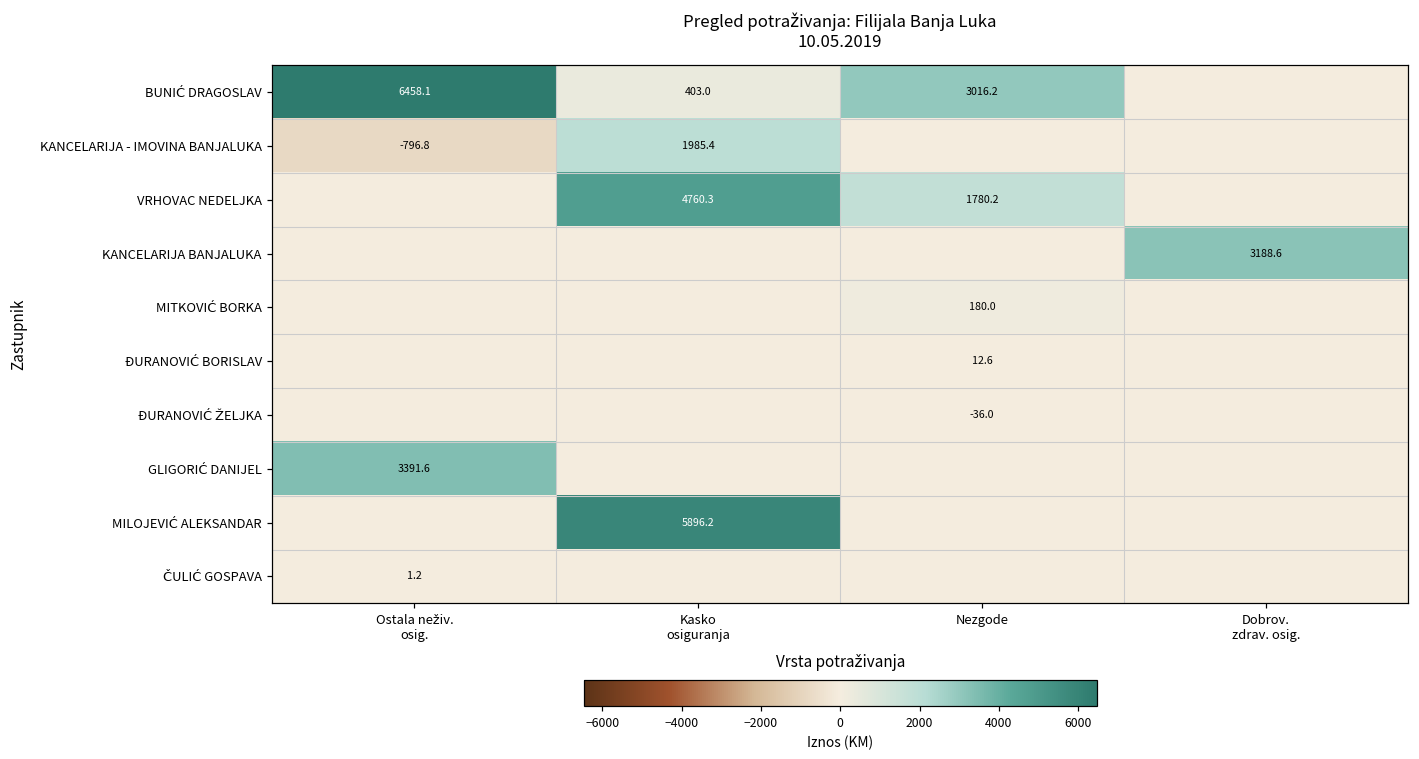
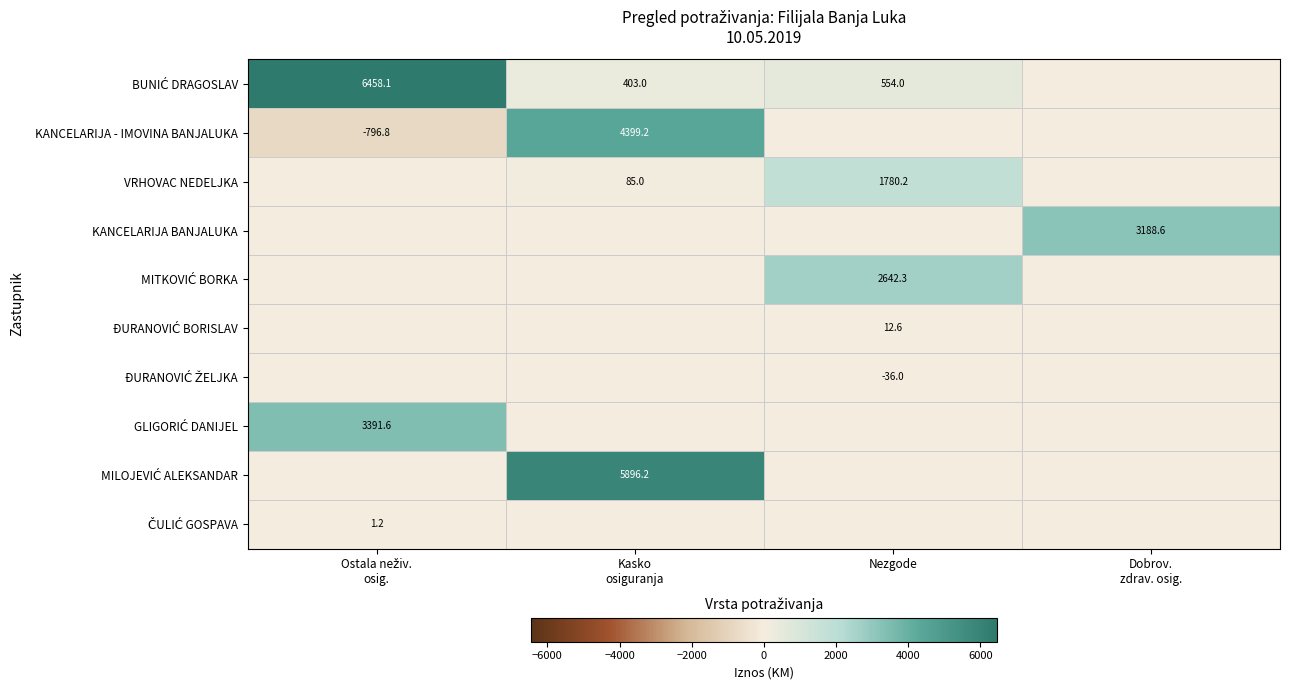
  {
    "BUNIĆ DRAGOSLAV": {
      "Ostala neživ. osig.": 6458.1,
      "Kasko osiguranja": 403.0,
-     "Nezgode": 3016.2
+     "Nezgode": 554.0
    },
    "KANCELARIJA - IMOVINA BANJALUKA": {
      "Ostala neživ. osig.": -796.8,
-     "Kasko osiguranja": 1985.4
+     "Kasko osiguranja": 4399.2
    },
    "VRHOVAC NEDELJKA": {
-     "Kasko osiguranja": 4760.3,
+     "Kasko osiguranja": 85.0,
      "Nezgode": 1780.2
    },
    "KANCELARIJA BANJALUKA": {
      "Dobrov. zdrav. osig.": 3188.6
    },
    "MITKOVIĆ BORKA": {
-     "Nezgode": 180.0
+     "Nezgode": 2642.3
    },
    "ĐURANOVIĆ BORISLAV": {
      "Nezgode": 12.6
    },
    "ĐURANOVIĆ ŽELJKA": {
      "Nezgode": -36.0
    },
    "GLIGORIĆ DANIJEL": {
      "Ostala neživ. osig.": 3391.6
    },
    "MILOJEVIĆ ALEKSANDAR": {
      "Kasko osiguranja": 5896.2
    },
    "ČULIĆ GOSPAVA": {
      "Ostala neživ. osig.": 1.2
    }
  }
